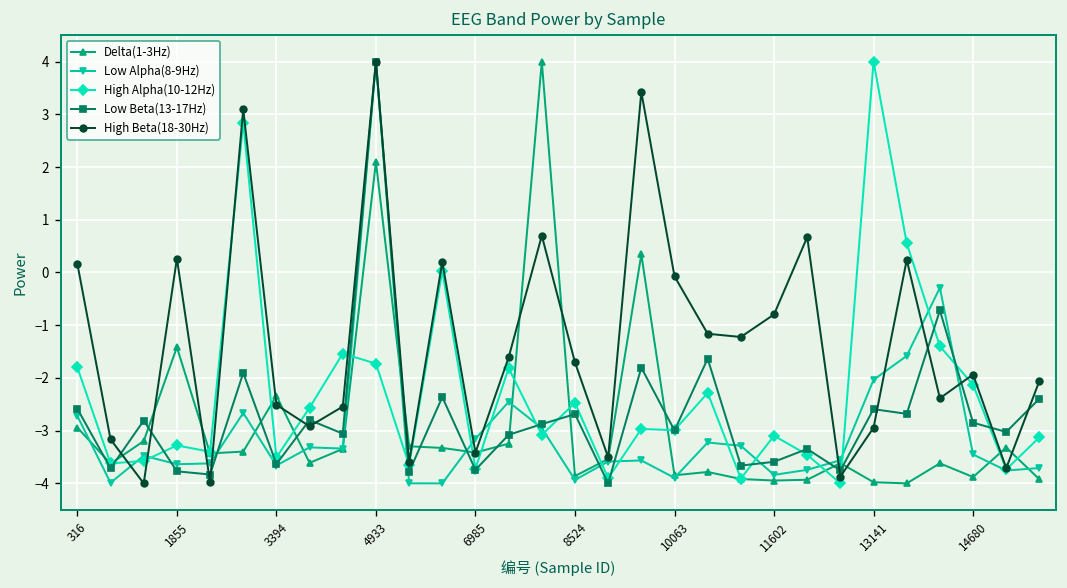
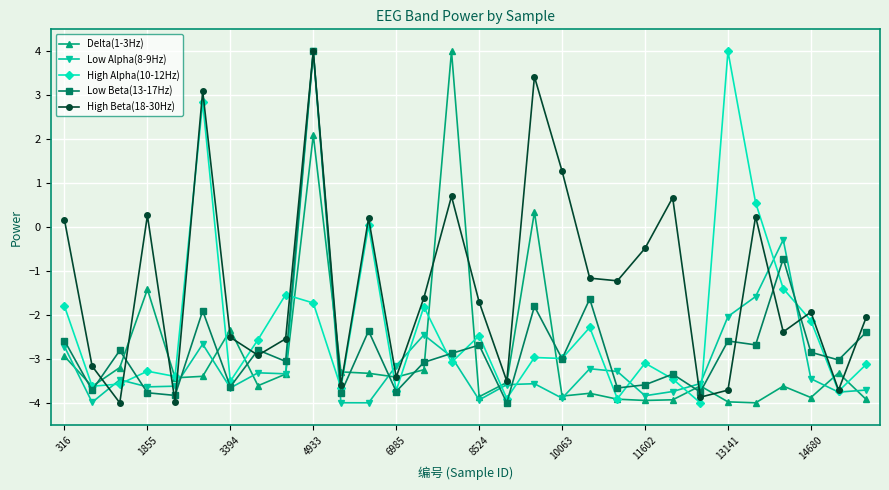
  {
    "High Beta(18-30Hz)": {
      "316": 0.2,
      "1855": 0.3,
      "3394": -2.5,
      "8524": -1.7,
-     "10063": -0.1,
-     "11602": -0.8,
-     "13141": -2.9,
+     "10063": 1.3,
+     "11602": -0.5,
+     "13141": -3.7,
      "14680": -1.9
    }
  }
